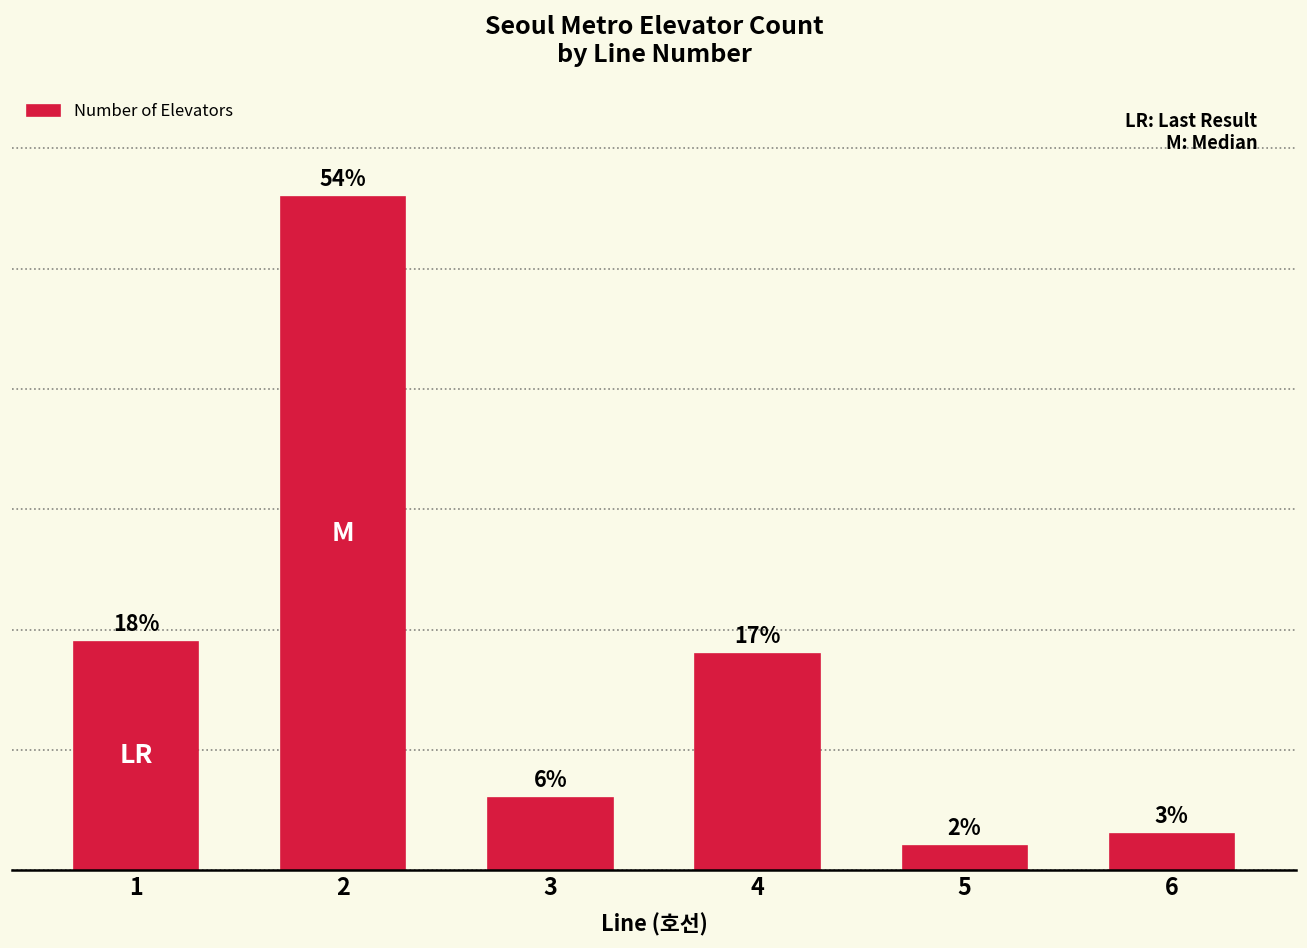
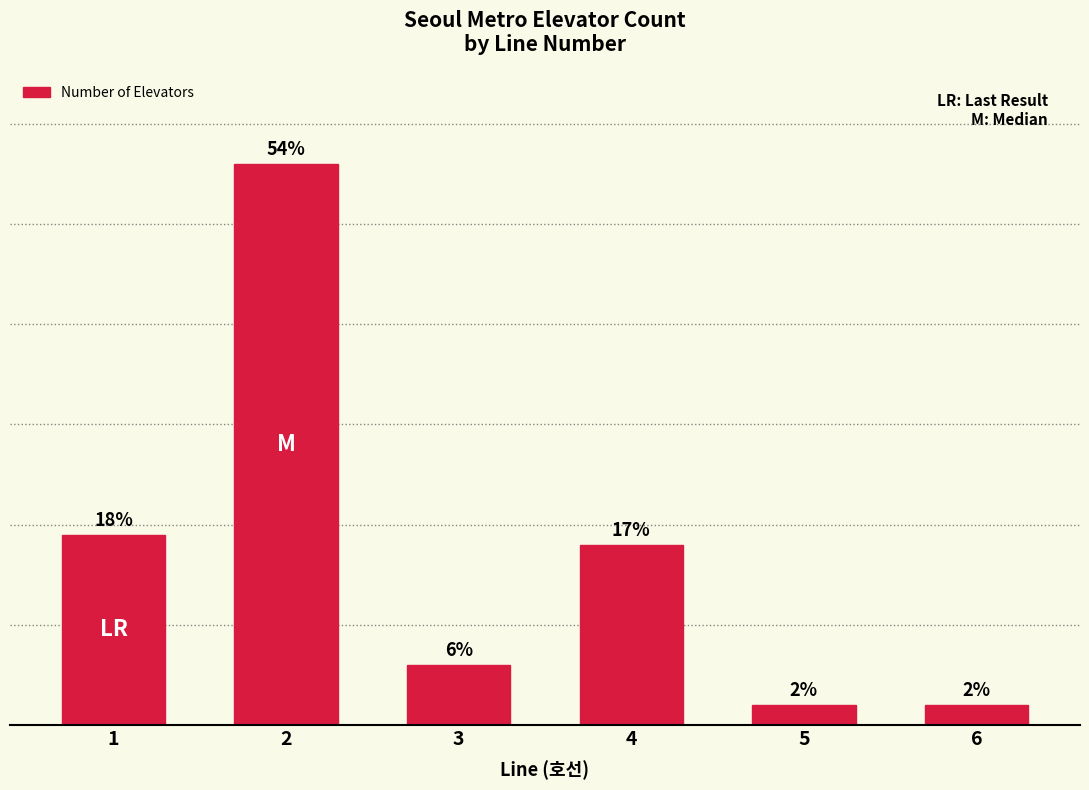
  {
    "3": "6%",
    "5": "2%",
-   "6": "3%"
+   "6": "2%"
  }
